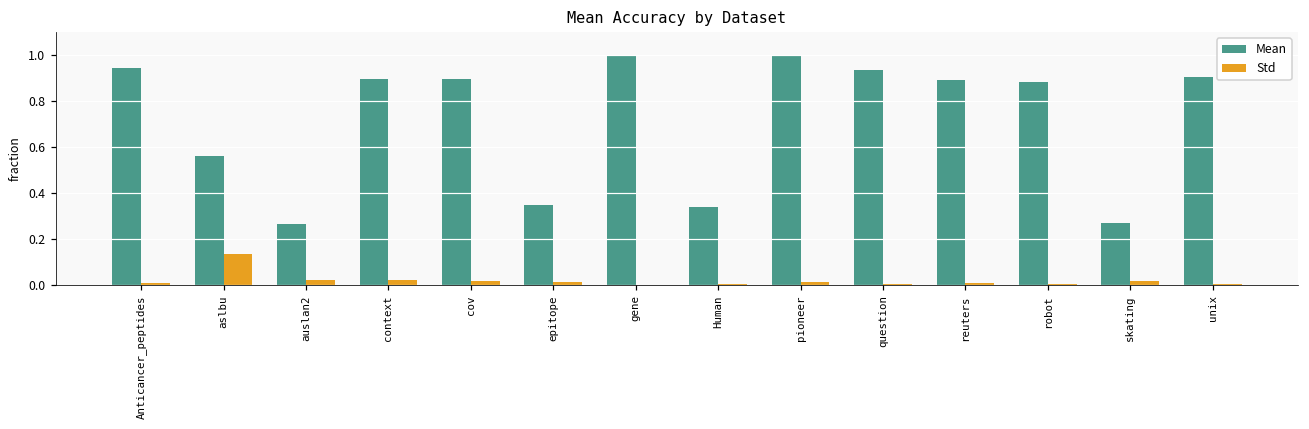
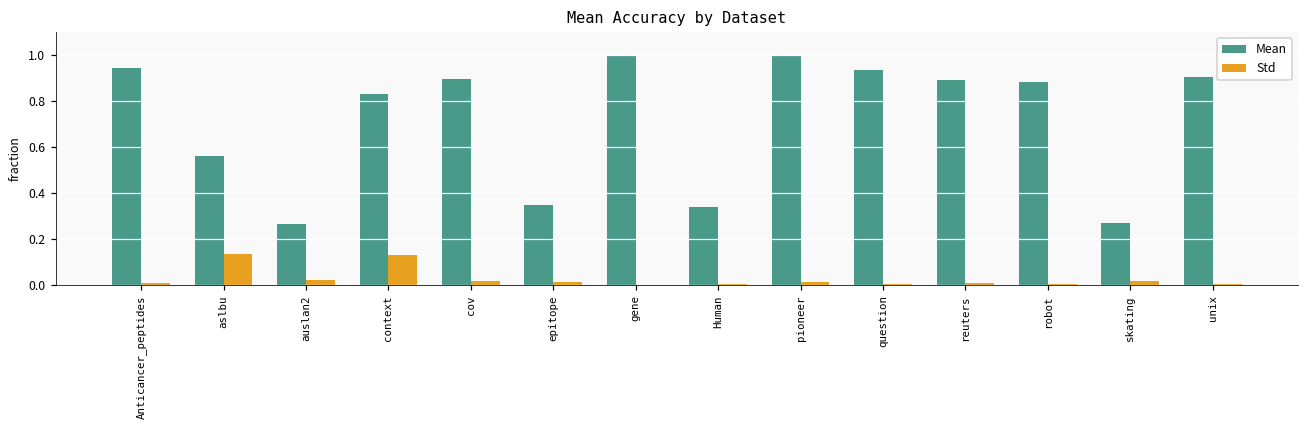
  {
    "Mean": {
      "Anticancer_peptides": 0.94,
      "aslbu": 0.56,
      "auslan2": 0.26,
-     "context": 0.90,
+     "context": 0.83,
      "cov": 0.90,
      "epitope": 0.35,
      "gene": 1.00,
      "Human": 0.34,
      "pioneer": 1.00,
      "question": 0.93,
      "reuters": 0.89,
      "robot": 0.88,
      "skating": 0.27,
      "unix": 0.90
    },
    "Std": {
      "aslbu": 0.13,
      "auslan2": 0.02,
-     "context": 0.02,
+     "context": 0.13,
      "cov": 0.01,
      "gene": 0.00,
      "skating": 0.02
    }
  }
